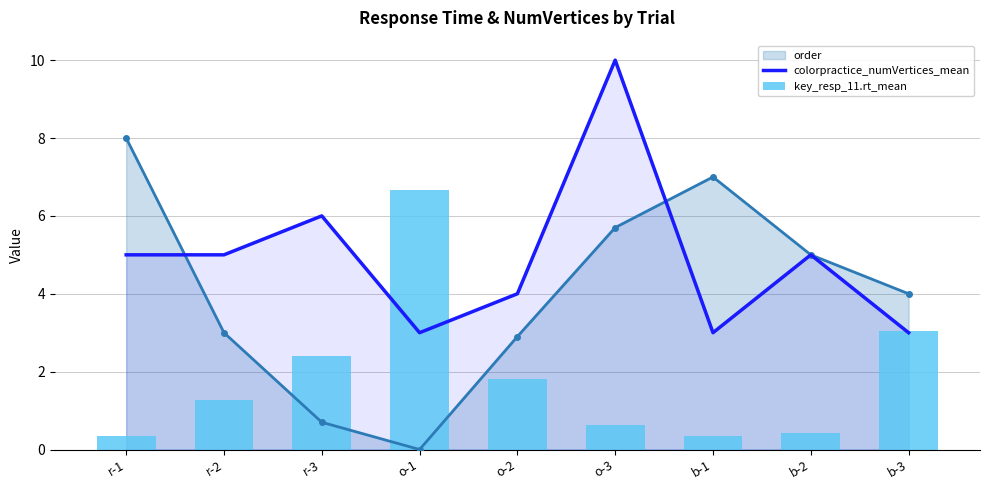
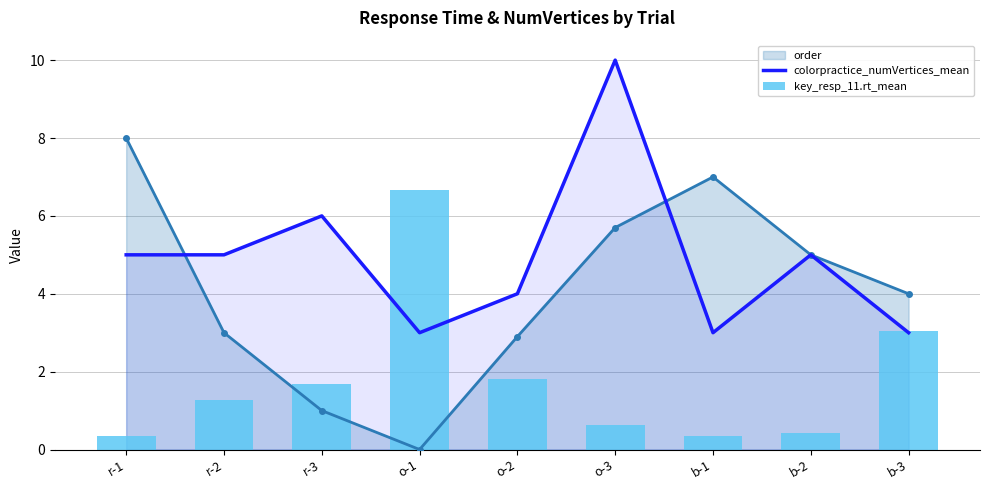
  {
    "order": {
      "r-1": 8.0,
      "r-2": 3.0,
-     "r-3": 0.7,
+     "r-3": 1.0,
      "o-1": 0.0,
      "o-2": 2.9,
      "o-3": 5.7,
      "b-1": 7.0,
      "b-3": 4.0
    },
    "key_resp_11.rt_mean": {
      "r-1": 0.4,
      "r-2": 1.3,
-     "r-3": 2.4,
+     "r-3": 1.7,
      "o-1": 6.7,
      "o-2": 1.8,
      "o-3": 0.6,
      "b-1": 0.4,
      "b-2": 0.4,
      "b-3": 3.0
    },
    "colorpractice_numVertices_mean": {
      "r-1": 5.0,
      "r-2": 5.0,
      "r-3": 6.0,
      "o-1": 3.0,
      "o-2": 4.0,
      "o-3": 10.0,
      "b-1": 3.0,
      "b-3": 3.0
    }
  }
